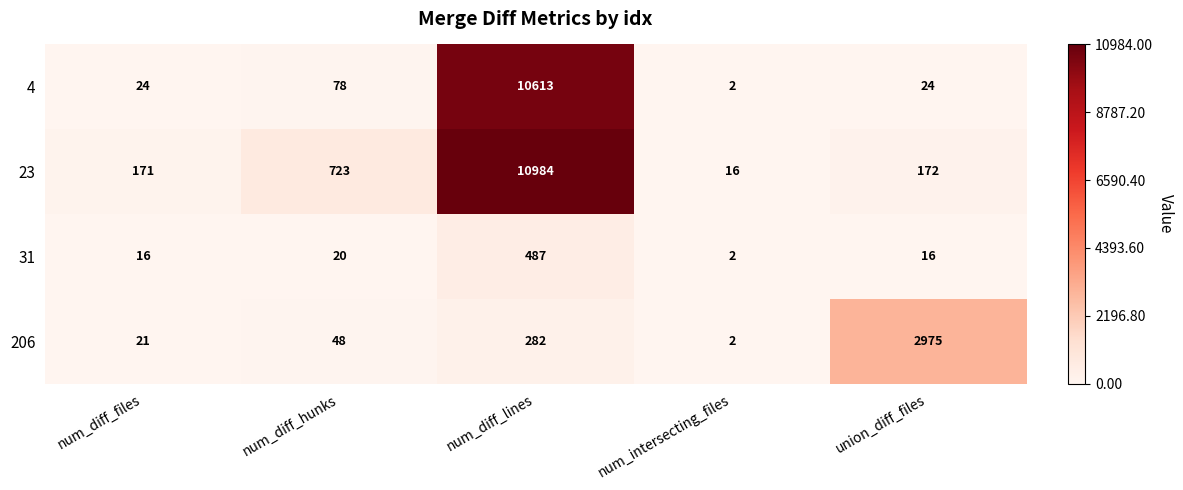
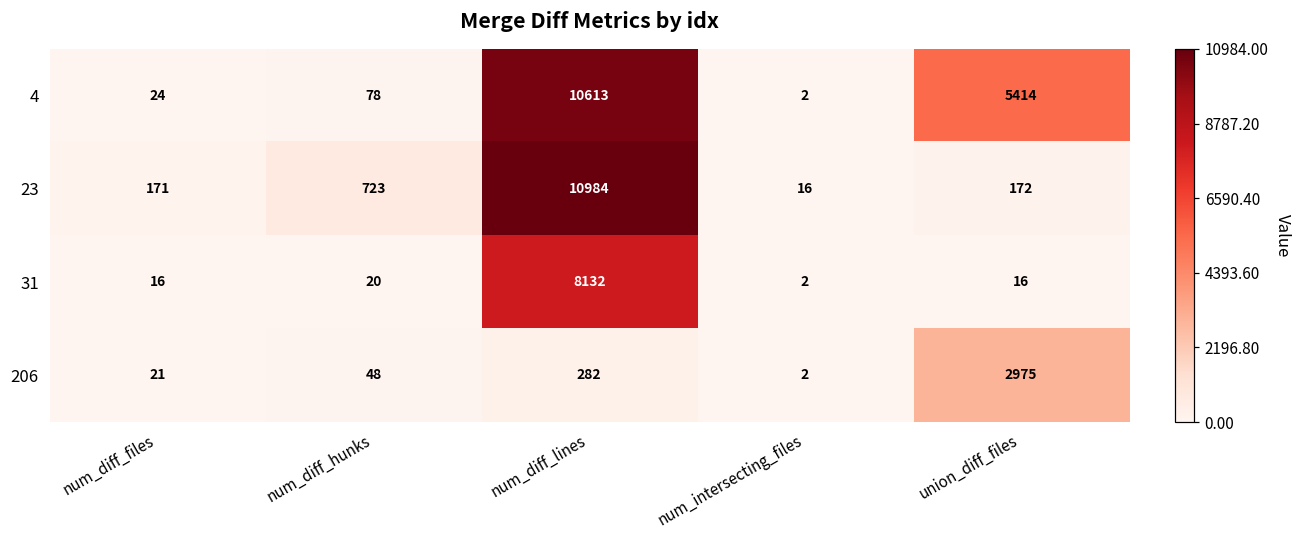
  {
    "4": {
      "num_diff_files": 24,
      "num_diff_hunks": 78,
      "num_diff_lines": 10613,
      "num_intersecting_files": 2,
-     "union_diff_files": 24
+     "union_diff_files": 5414
    },
    "23": {
      "num_diff_files": 171,
      "num_diff_hunks": 723,
      "num_diff_lines": 10984,
      "num_intersecting_files": 16,
      "union_diff_files": 172
    },
    "31": {
      "num_diff_files": 16,
      "num_diff_hunks": 20,
-     "num_diff_lines": 487,
+     "num_diff_lines": 8132,
      "num_intersecting_files": 2,
      "union_diff_files": 16
    },
    "206": {
      "num_diff_files": 21,
      "num_diff_hunks": 48,
      "num_diff_lines": 282,
      "num_intersecting_files": 2,
      "union_diff_files": 2975
    }
  }
